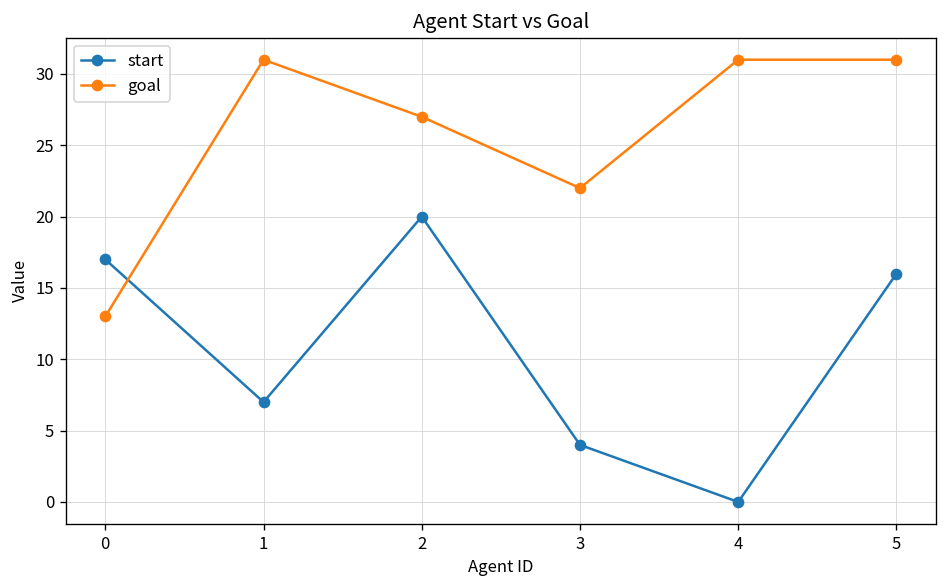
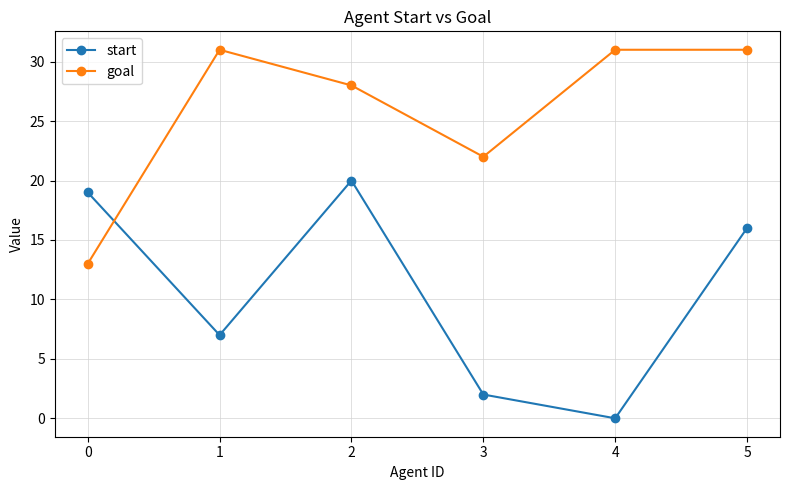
  {
    "start": {
-     "0": 17,
+     "0": 19,
      "1": 7,
      "2": 20,
-     "3": 4,
+     "3": 2,
      "4": 0,
      "5": 16
    },
    "goal": {
      "0": 13,
      "1": 31,
-     "2": 27,
+     "2": 28,
      "3": 22,
      "4": 31,
      "5": 31
    }
  }
